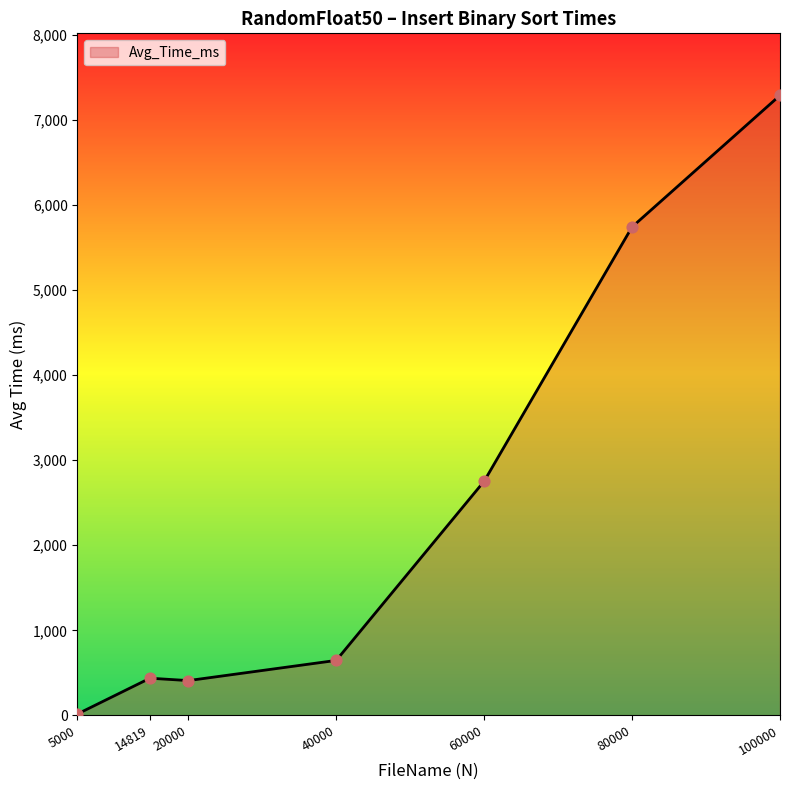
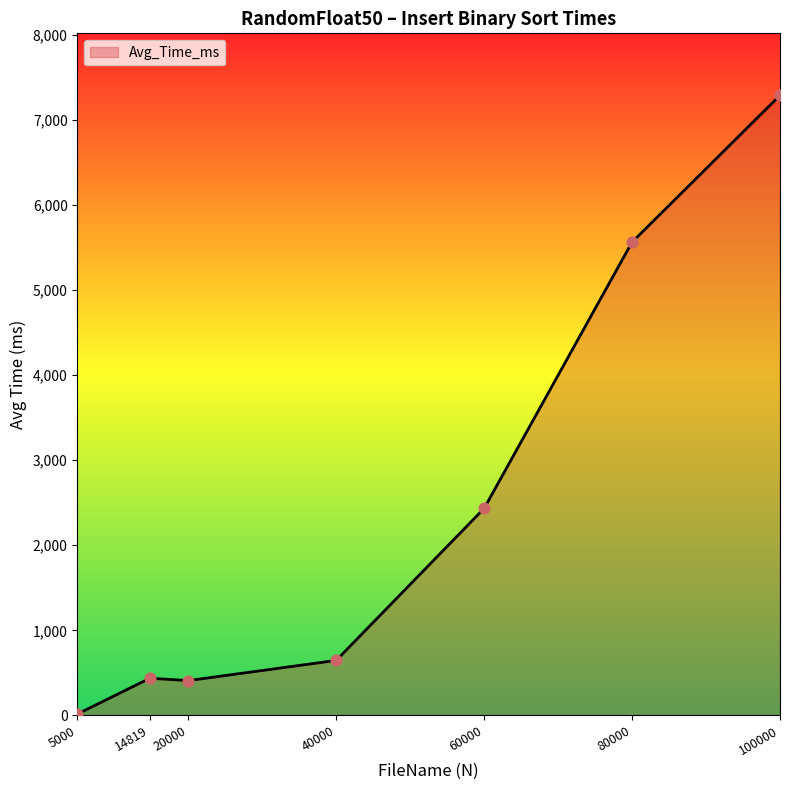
  {
    "5000": "0",
    "14819": "400",
    "20000": "400",
    "40000": "600",
-   "60000": "2,800",
-   "80000": "5,700",
+   "60000": "2,400",
+   "80000": "5,600",
    "100000": "7,300"
  }
